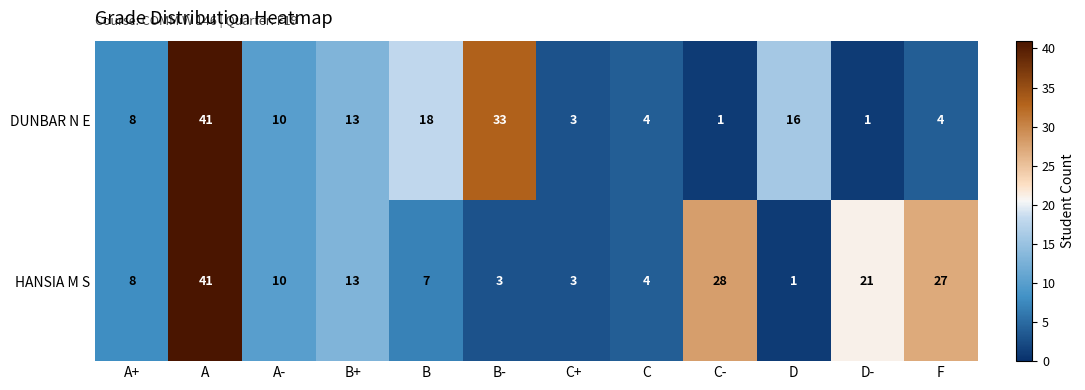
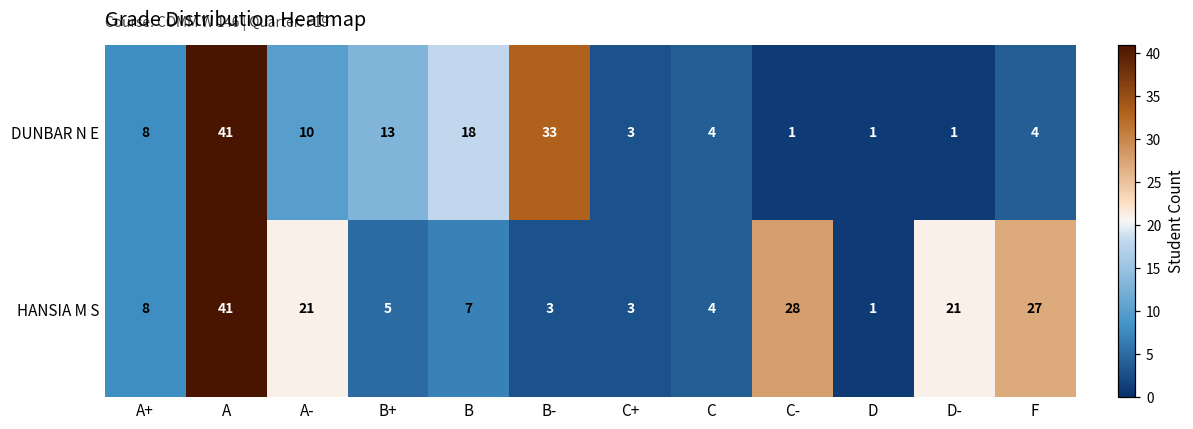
  {
    "DUNBAR N E": {
      "A+": 8,
      "A": 41,
      "A-": 10,
      "B+": 13,
      "B": 18,
      "B-": 33,
      "C+": 3,
      "C": 4,
      "C-": 1,
-     "D": 16,
+     "D": 1,
      "D-": 1,
      "F": 4
    },
    "HANSIA M S": {
      "A+": 8,
      "A": 41,
-     "A-": 10,
-     "B+": 13,
+     "A-": 21,
+     "B+": 5,
      "B": 7,
      "B-": 3,
      "C+": 3,
      "C": 4,
      "C-": 28,
      "D": 1,
      "D-": 21,
      "F": 27
    }
  }
